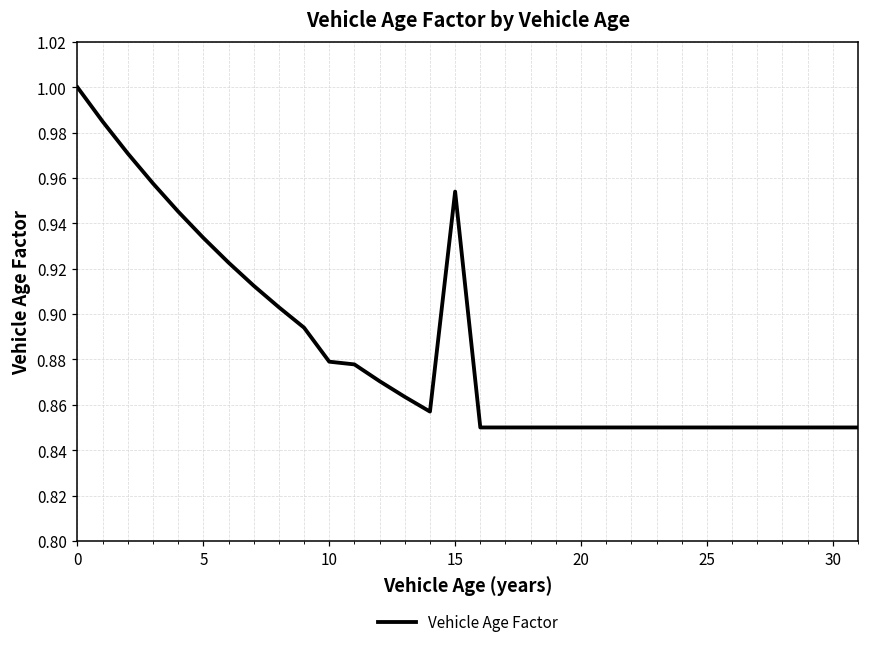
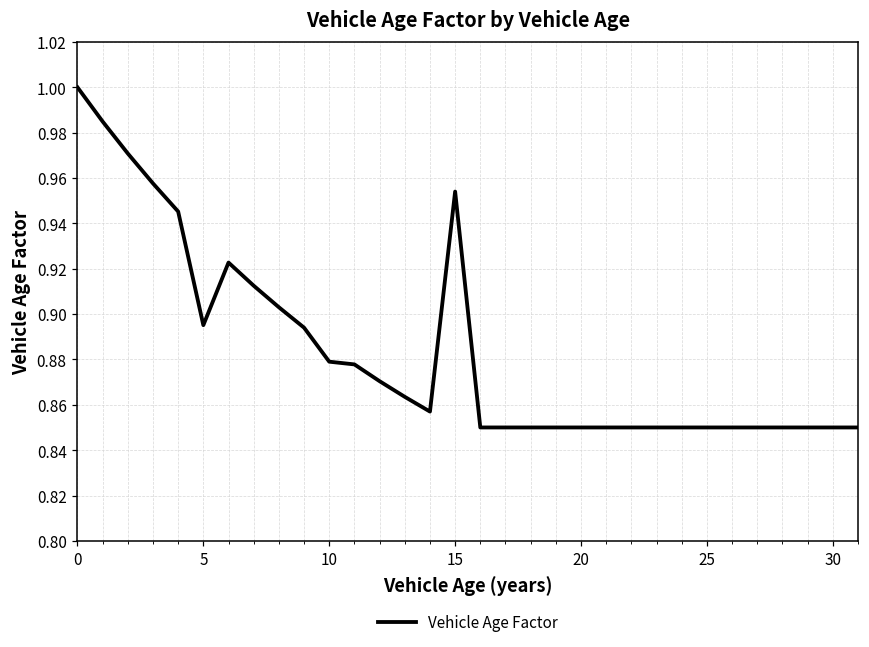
  {
    "0": 1.000,
-   "5": 0.934,
+   "5": 0.895,
    "10": 0.879,
    "15": 0.954,
    "20": 0.850,
    "25": 0.850,
    "30": 0.850
  }
